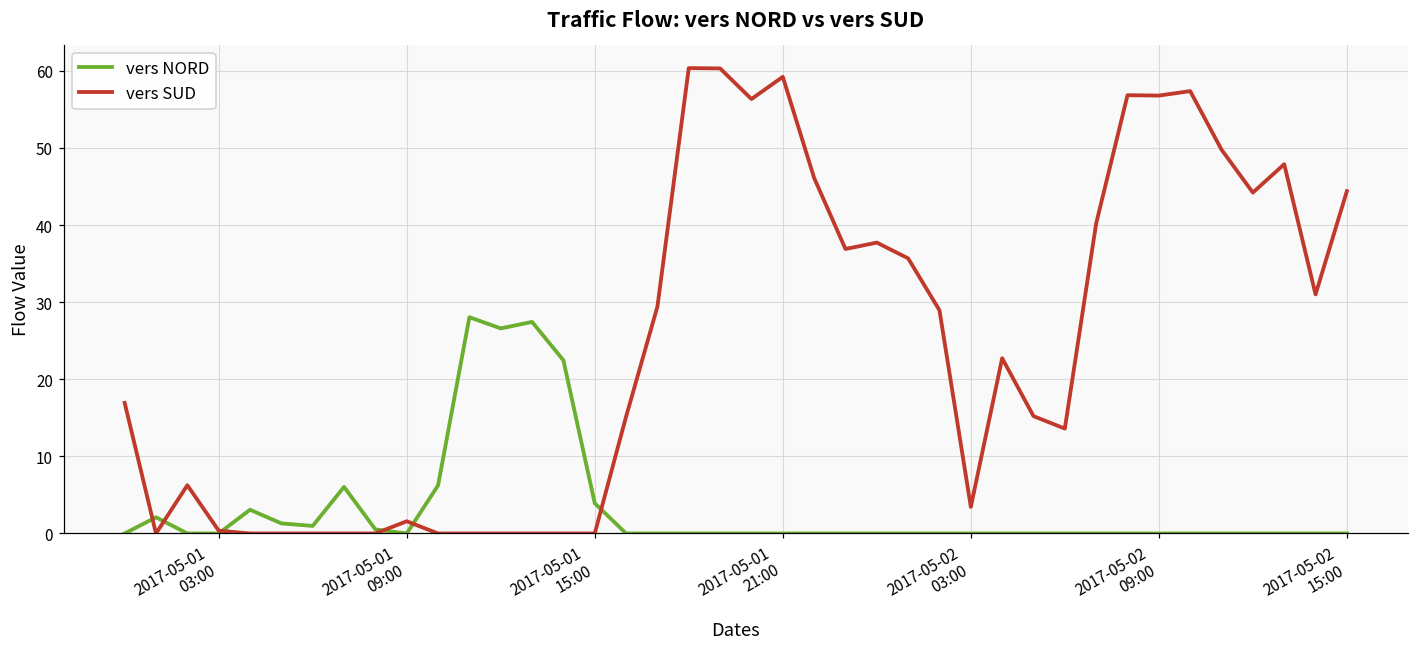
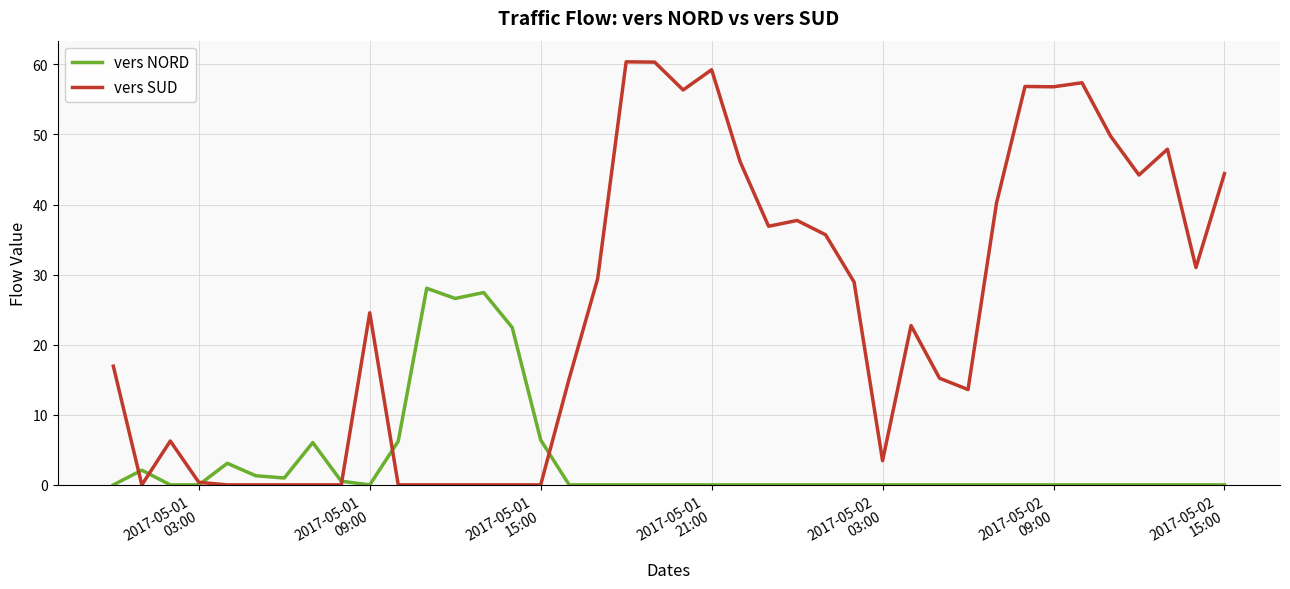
  {
    "vers NORD": {
      "2017-05-01 03:00": 0,
      "2017-05-01 09:00": 0,
-     "2017-05-01 15:00": 4,
+     "2017-05-01 15:00": 6,
      "2017-05-01 21:00": 0,
      "2017-05-02 03:00": 0,
      "2017-05-02 09:00": 0,
      "2017-05-02 15:00": 0
    },
    "vers SUD": {
      "2017-05-01 03:00": 0,
-     "2017-05-01 09:00": 2,
+     "2017-05-01 09:00": 25,
      "2017-05-01 15:00": 0,
      "2017-05-01 21:00": 59,
      "2017-05-02 03:00": 3,
      "2017-05-02 09:00": 57,
      "2017-05-02 15:00": 44
    }
  }
